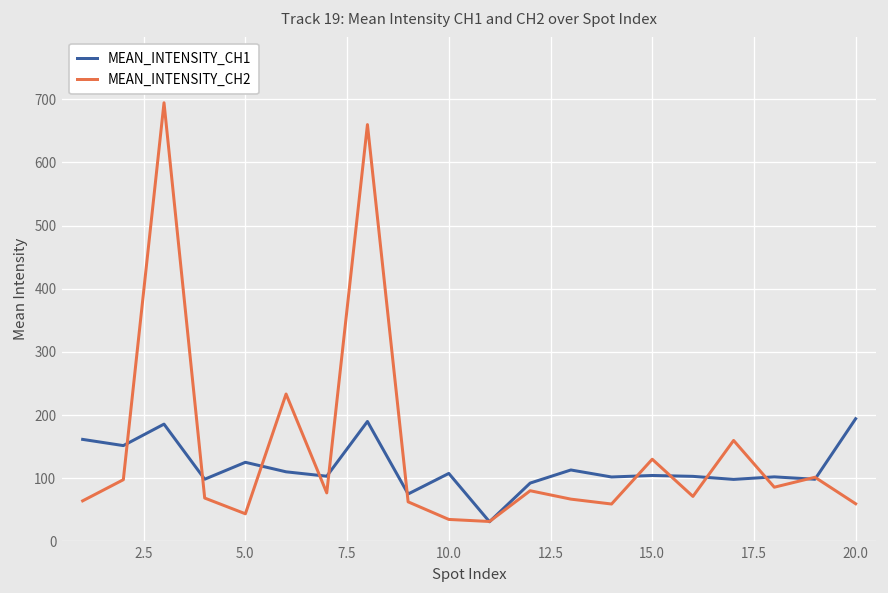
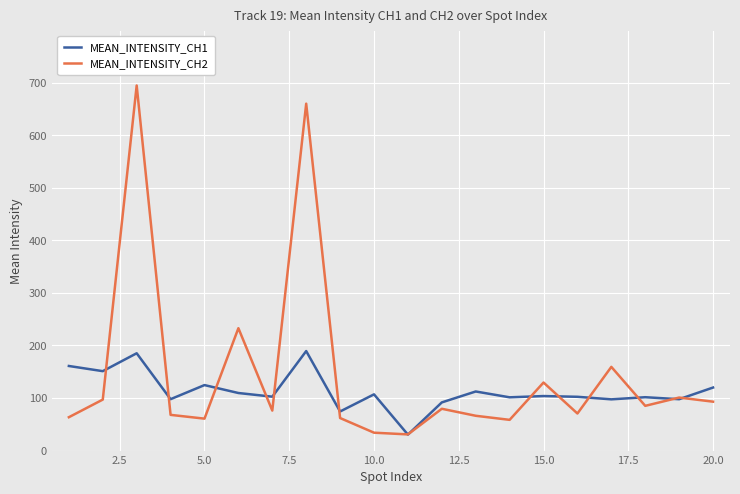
  {
    "MEAN_INTENSITY_CH1": {
      "5.0": 120,
      "10.0": 110,
      "15.0": 100,
-     "20.0": 190
+     "20.0": 120
    },
    "MEAN_INTENSITY_CH2": {
-     "5.0": 40,
+     "5.0": 60,
      "10.0": 30,
      "15.0": 130,
-     "20.0": 60
+     "20.0": 90
    }
  }
